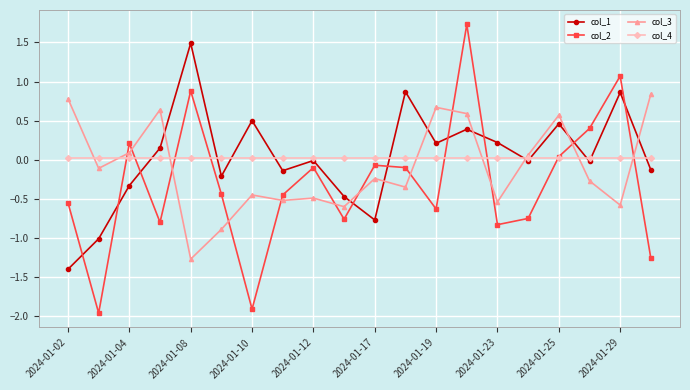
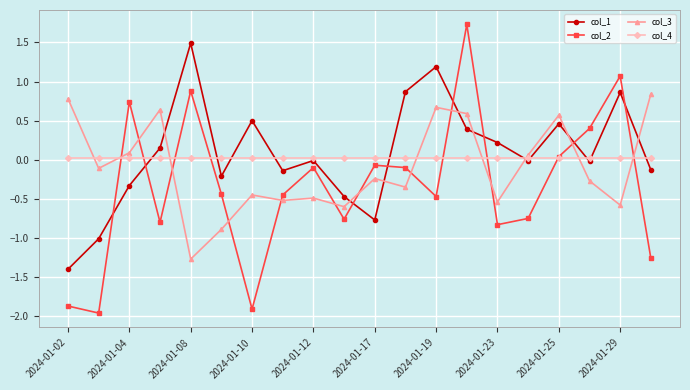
  {
    "col_1": {
      "2024-01-02": -1.4,
      "2024-01-04": -0.3,
      "2024-01-08": 1.5,
      "2024-01-10": 0.5,
      "2024-01-17": -0.8,
-     "2024-01-19": 0.2,
+     "2024-01-19": 1.2,
      "2024-01-23": 0.2,
      "2024-01-25": 0.5,
      "2024-01-29": 0.9
    },
    "col_2": {
-     "2024-01-02": -0.6,
-     "2024-01-04": 0.2,
+     "2024-01-02": -1.9,
+     "2024-01-04": 0.7,
      "2024-01-08": 0.9,
      "2024-01-10": -1.9,
      "2024-01-12": -0.1,
      "2024-01-17": -0.1,
-     "2024-01-19": -0.6,
+     "2024-01-19": -0.5,
      "2024-01-23": -0.8,
      "2024-01-29": 1.1
    }
  }
